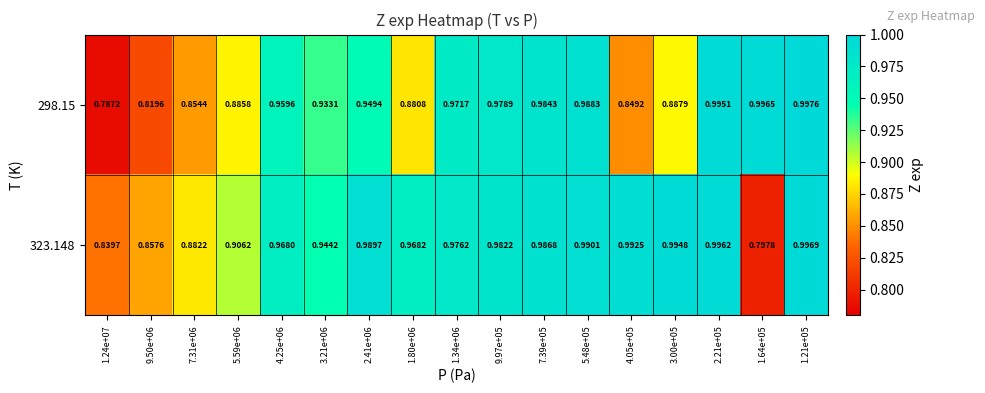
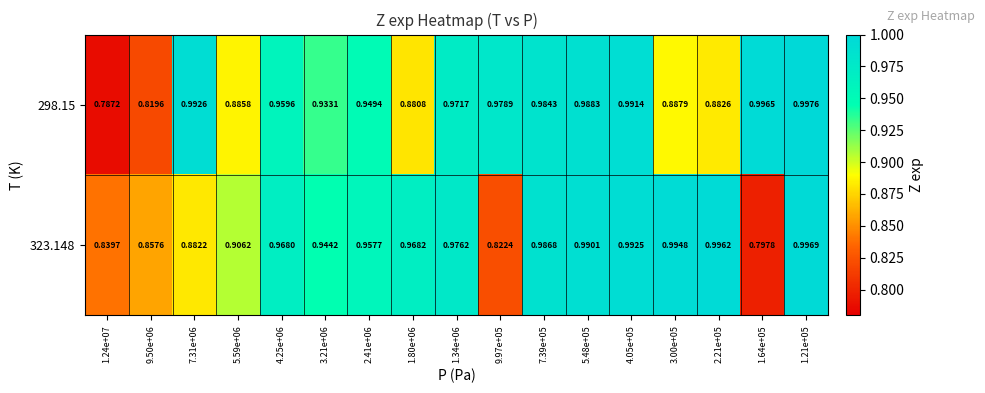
  {
    "298.15": {
      "1.24e+07": 0.7872,
      "9.50e+06": 0.8196,
-     "7.31e+06": 0.8544,
+     "7.31e+06": 0.9926,
      "5.59e+06": 0.8858,
      "4.25e+06": 0.9596,
      "3.21e+06": 0.9331,
      "2.41e+06": 0.9494,
      "1.80e+06": 0.8808,
      "1.34e+06": 0.9717,
      "9.97e+05": 0.9789,
      "7.39e+05": 0.9843,
      "5.48e+05": 0.9883,
-     "4.05e+05": 0.8492,
+     "4.05e+05": 0.9914,
      "3.00e+05": 0.8879,
-     "2.21e+05": 0.9951,
+     "2.21e+05": 0.8826,
      "1.64e+05": 0.9965,
      "1.21e+05": 0.9976
    },
    "323.148": {
      "1.24e+07": 0.8397,
      "9.50e+06": 0.8576,
      "7.31e+06": 0.8822,
      "5.59e+06": 0.9062,
      "4.25e+06": 0.9680,
      "3.21e+06": 0.9442,
-     "2.41e+06": 0.9897,
+     "2.41e+06": 0.9577,
      "1.80e+06": 0.9682,
      "1.34e+06": 0.9762,
-     "9.97e+05": 0.9822,
+     "9.97e+05": 0.8224,
      "7.39e+05": 0.9868,
      "5.48e+05": 0.9901,
      "4.05e+05": 0.9925,
      "3.00e+05": 0.9948,
      "2.21e+05": 0.9962,
      "1.64e+05": 0.7978,
      "1.21e+05": 0.9969
    }
  }
